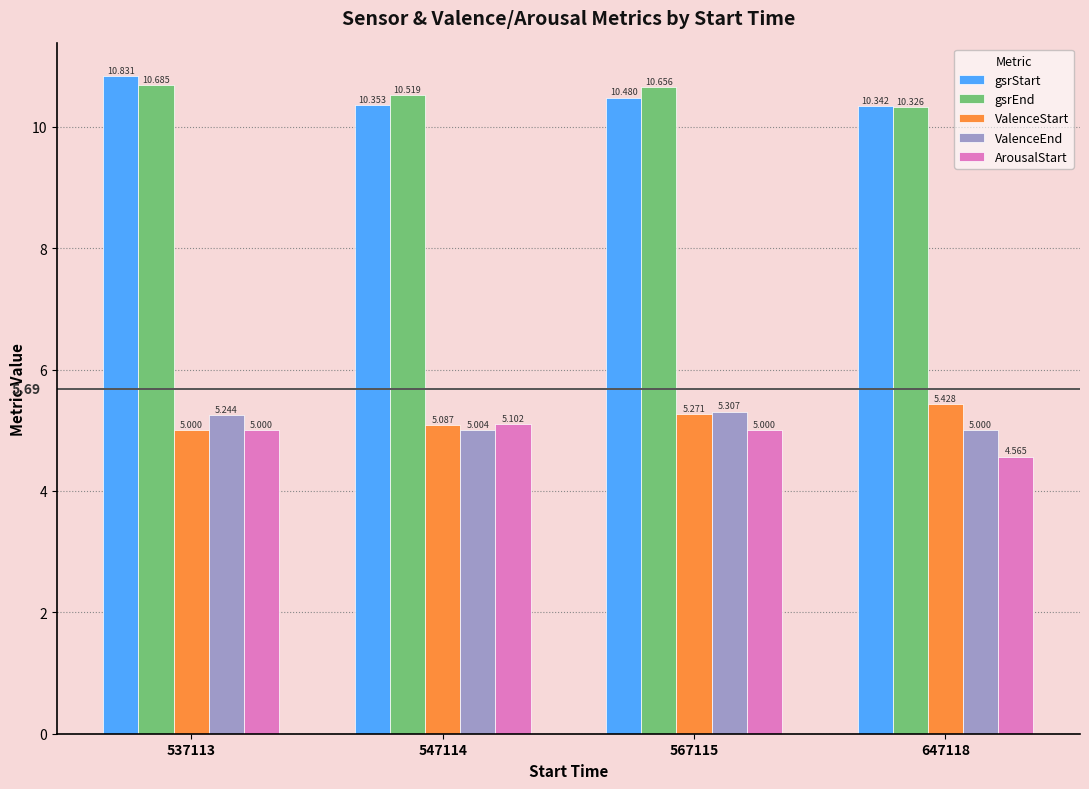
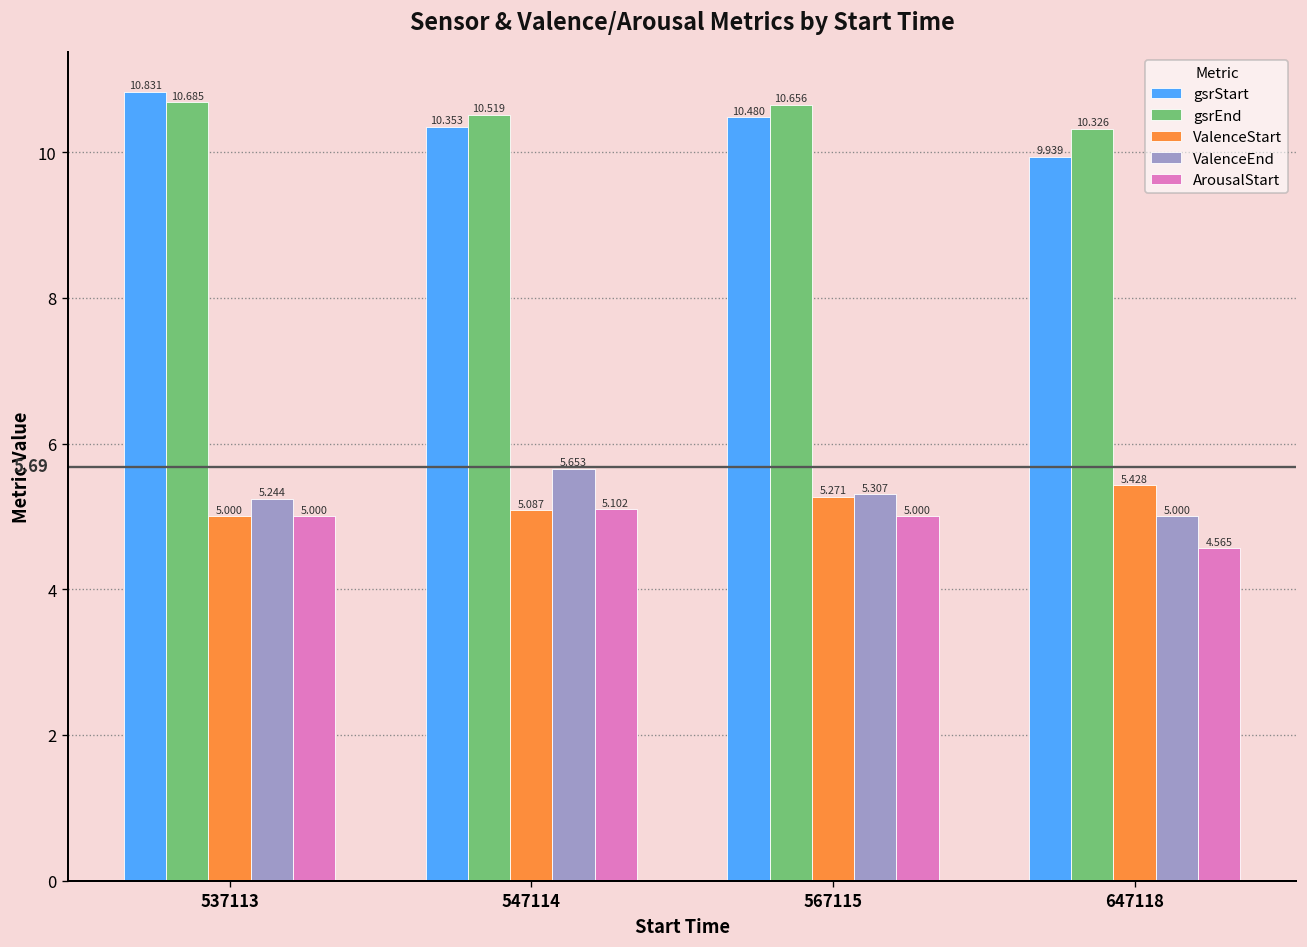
  {
    "gsrStart": {
      "537113": 10.831,
      "547114": 10.353,
      "567115": 10.480,
-     "647118": 10.342
+     "647118": 9.939
    },
    "gsrEnd": {
      "537113": 10.685,
      "547114": 10.519,
      "567115": 10.656,
      "647118": 10.326
    },
    "ValenceStart": {
      "537113": 5.000,
      "547114": 5.087,
      "567115": 5.271,
      "647118": 5.428
    },
    "ValenceEnd": {
      "537113": 5.244,
-     "547114": 5.004,
+     "547114": 5.653,
      "567115": 5.307,
      "647118": 5.000
    },
    "ArousalStart": {
      "537113": 5.000,
      "547114": 5.102,
      "567115": 5.000,
      "647118": 4.565
    }
  }
